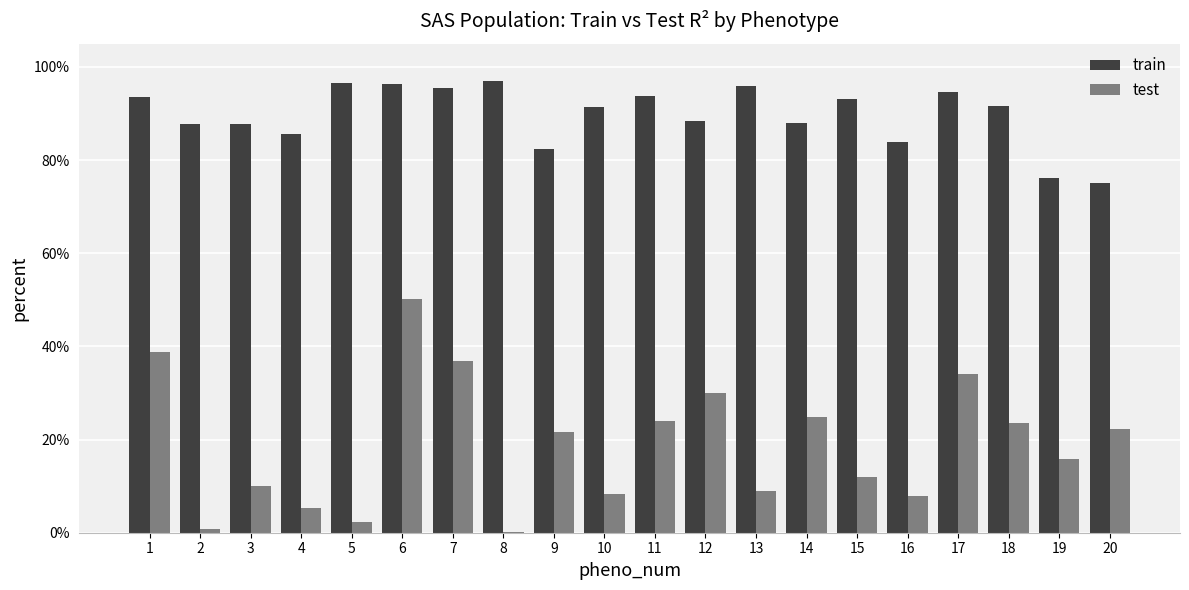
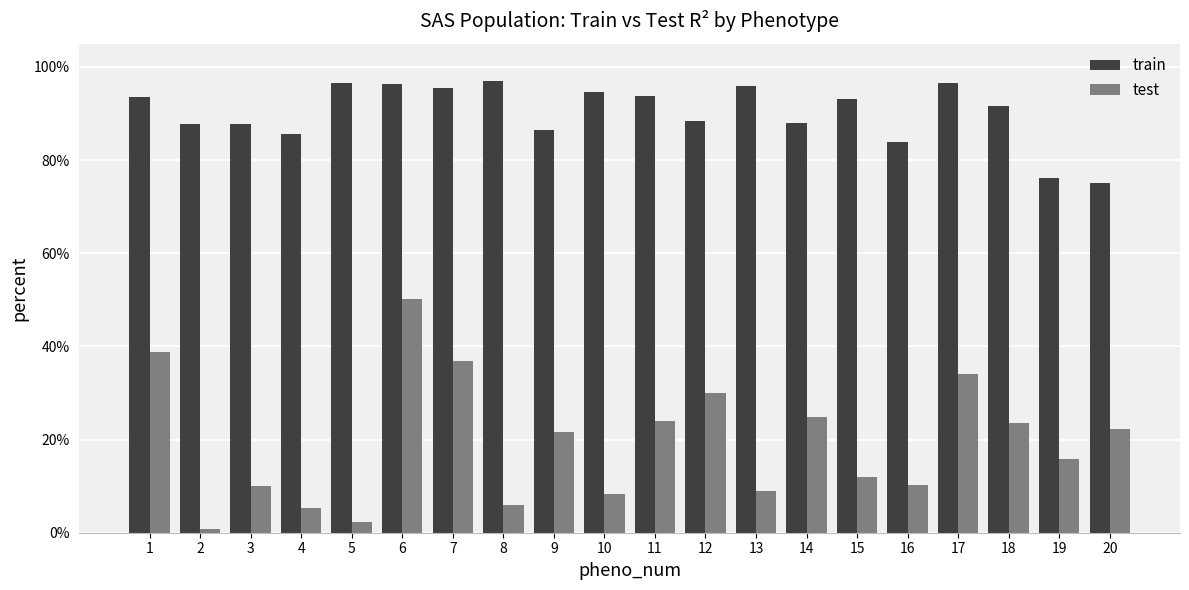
  {
    "train": {
      "1": "94%",
      "2": "88%",
      "3": "88%",
      "4": "86%",
      "5": "97%",
      "6": "96%",
      "7": "96%",
      "8": "97%",
-     "9": "82%",
-     "10": "91%",
+     "9": "87%",
+     "10": "95%",
      "11": "94%",
      "12": "88%",
      "13": "96%",
      "14": "88%",
      "15": "93%",
      "16": "84%",
-     "17": "95%",
+     "17": "97%",
      "18": "92%",
      "19": "76%",
      "20": "75%"
    },
    "test": {
      "1": "39%",
      "2": "1%",
      "3": "10%",
      "4": "5%",
      "5": "2%",
      "6": "50%",
      "7": "37%",
-     "8": "0%",
+     "8": "6%",
      "9": "22%",
      "10": "8%",
      "11": "24%",
      "12": "30%",
      "13": "9%",
      "14": "25%",
      "15": "12%",
-     "16": "8%",
+     "16": "10%",
      "17": "34%",
      "18": "24%",
      "19": "16%",
      "20": "22%"
    }
  }
